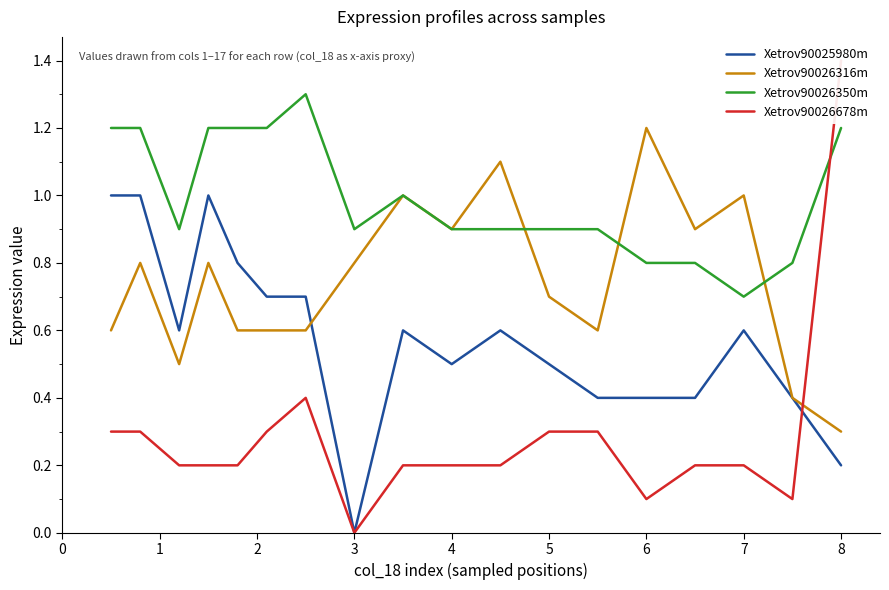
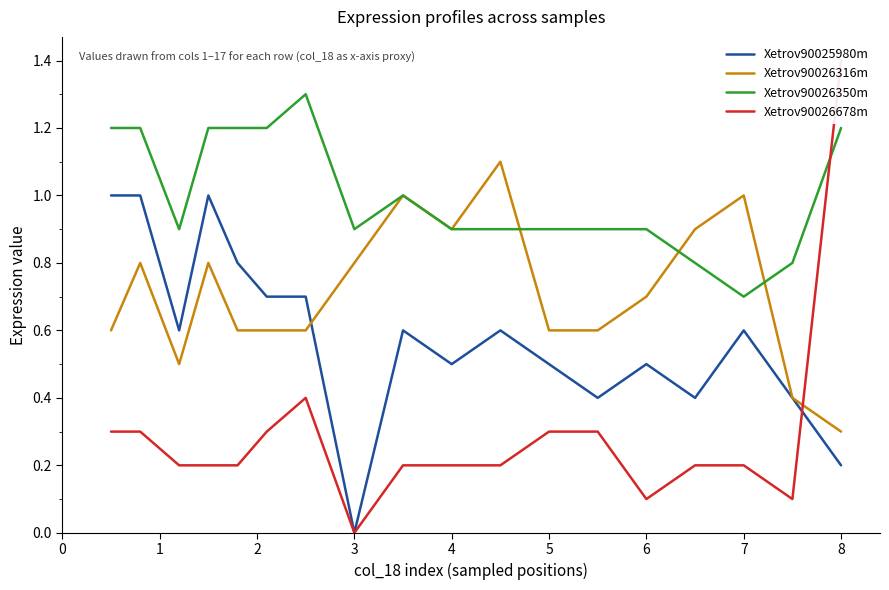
  {
    "Xetrov90025980m": {
      "4": 0.5,
      "5": 0.5,
-     "6": 0.4,
+     "6": 0.5,
      "7": 0.6,
      "8": 0.2
    },
    "Xetrov90026316m": {
      "3": 0.8,
-     "5": 0.7,
-     "6": 1.2,
+     "5": 0.6,
+     "6": 0.7,
      "7": 1.0,
      "8": 0.3
    },
    "Xetrov90026350m": {
      "3": 0.9,
      "5": 0.9,
-     "6": 0.8,
+     "6": 0.9,
      "7": 0.7,
      "8": 1.2
    },
    "Xetrov90026678m": {
      "4": 0.2,
      "5": 0.3,
      "6": 0.1,
      "7": 0.2
    }
  }
